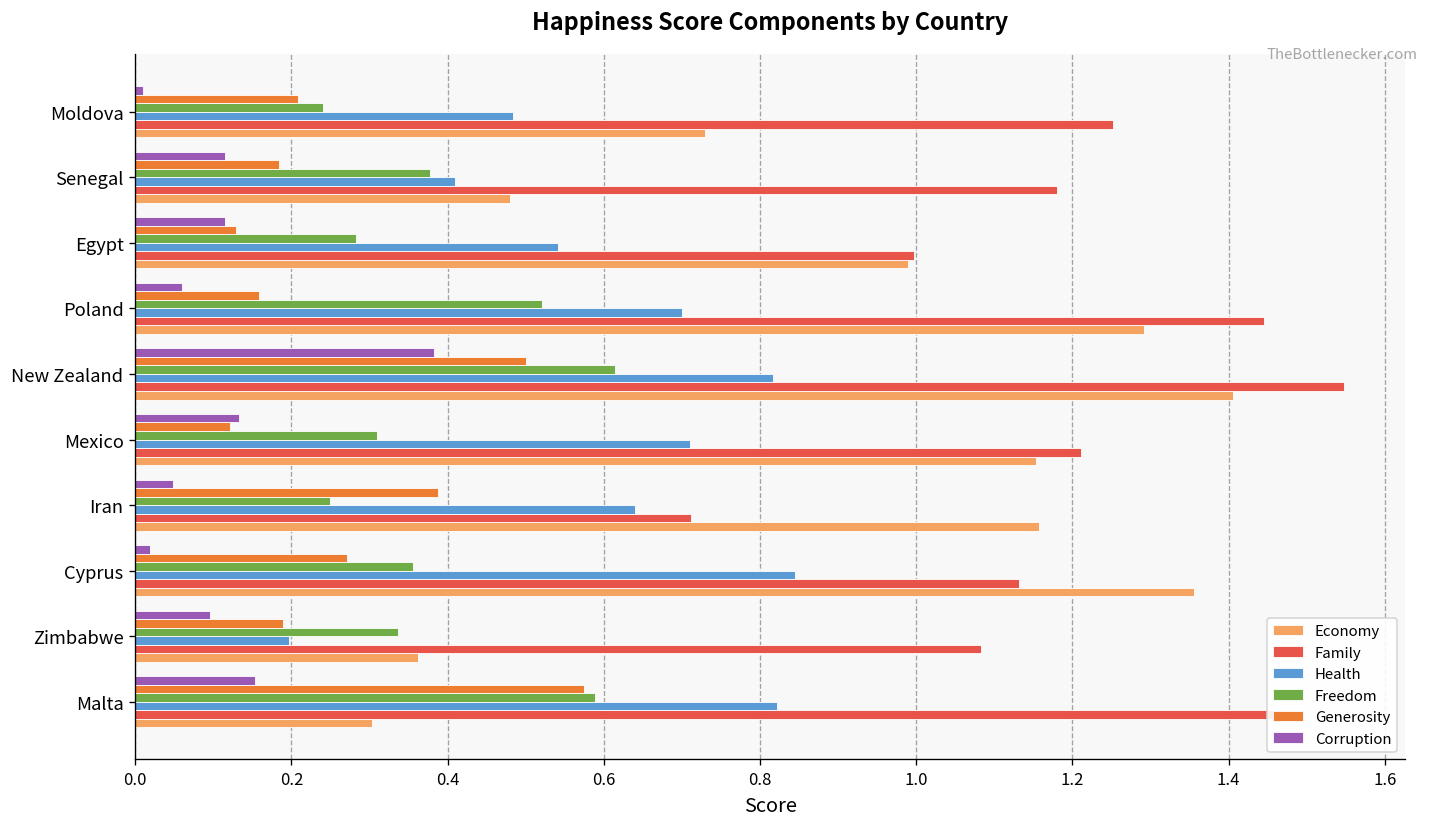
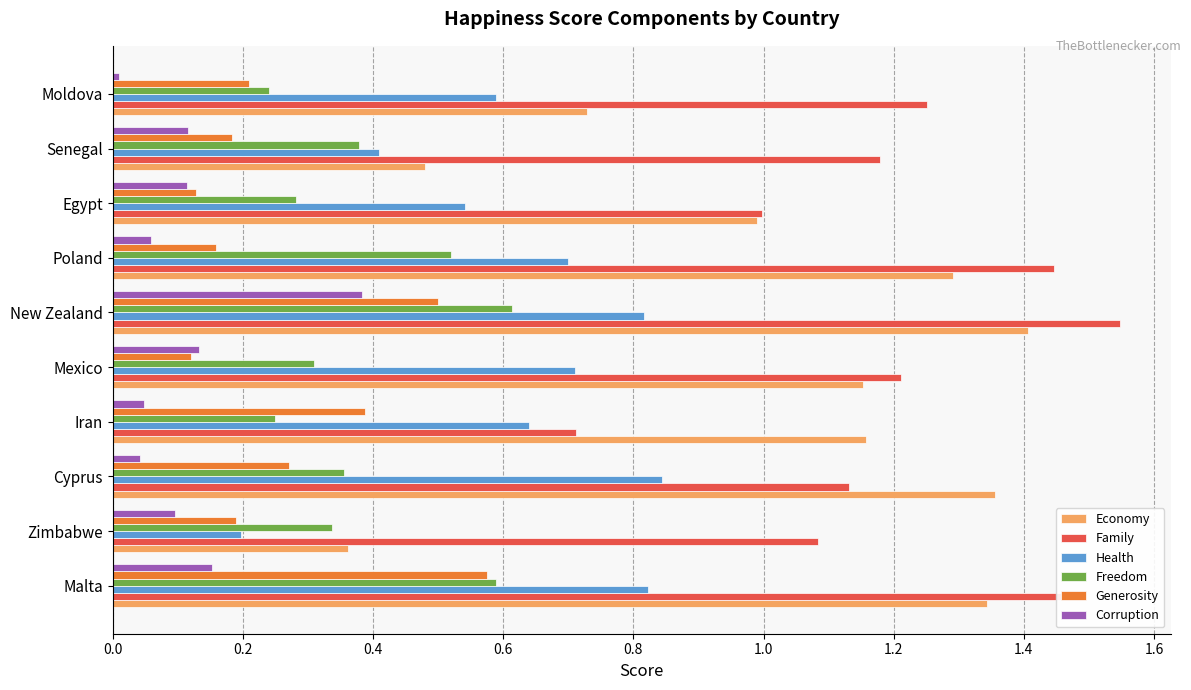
  {
    "Economy": {
      "Moldova": 0.73,
      "Senegal": 0.48,
      "Egypt": 0.99,
      "Poland": 1.29,
      "New Zealand": 1.41,
      "Mexico": 1.15,
      "Iran": 1.16,
      "Cyprus": 1.36,
      "Zimbabwe": 0.36,
-     "Malta": 0.30
+     "Malta": 1.34
    },
    "Health": {
-     "Moldova": 0.48,
+     "Moldova": 0.59,
      "Senegal": 0.41,
      "Egypt": 0.54,
      "Poland": 0.70,
      "New Zealand": 0.82,
      "Mexico": 0.71,
      "Iran": 0.64,
      "Cyprus": 0.84,
      "Zimbabwe": 0.20,
      "Malta": 0.82
    },
    "Freedom": {
      "Moldova": 0.24,
      "Senegal": 0.38,
      "Egypt": 0.28,
      "Poland": 0.52,
      "New Zealand": 0.61,
      "Mexico": 0.31,
      "Iran": 0.25,
      "Cyprus": 0.36,
      "Zimbabwe": 0.34,
      "Malta": 0.59
    },
    "Corruption": {
      "Moldova": 0.01,
      "Senegal": 0.12,
      "Egypt": 0.11,
      "Poland": 0.06,
      "New Zealand": 0.38,
      "Mexico": 0.13,
      "Iran": 0.05,
-     "Cyprus": 0.02,
+     "Cyprus": 0.04,
      "Zimbabwe": 0.10,
      "Malta": 0.15
    }
  }
